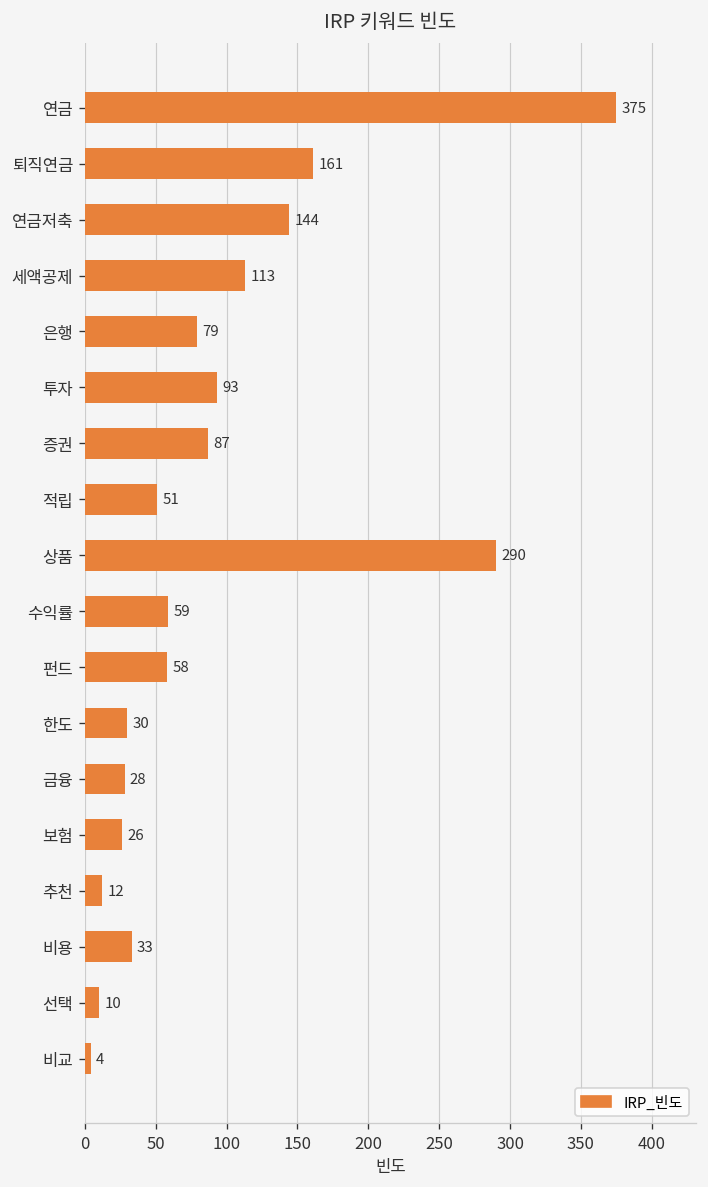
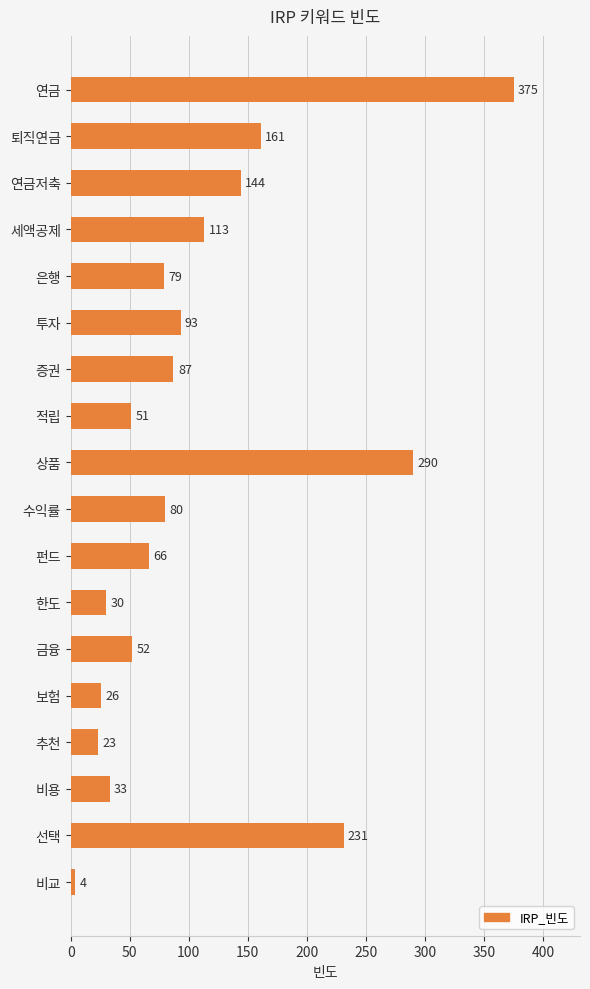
  {
    "연금": 375,
    "퇴직연금": 161,
    "연금저축": 144,
    "세액공제": 113,
    "은행": 79,
    "투자": 93,
    "증권": 87,
    "적립": 51,
    "상품": 290,
-   "수익률": 59,
-   "펀드": 58,
+   "수익률": 80,
+   "펀드": 66,
    "한도": 30,
-   "금융": 28,
+   "금융": 52,
    "보험": 26,
-   "추천": 12,
+   "추천": 23,
    "비용": 33,
-   "선택": 10,
+   "선택": 231,
    "비교": 4
  }
